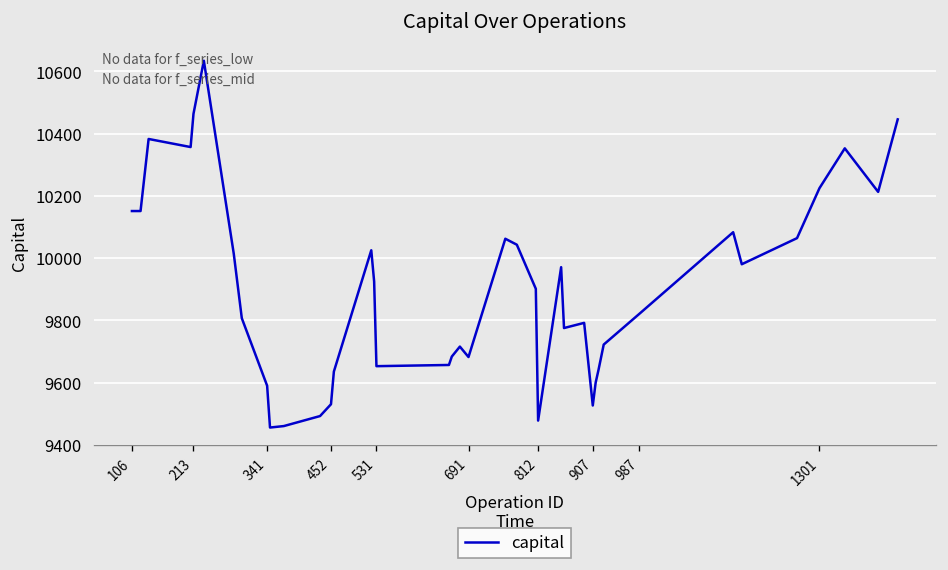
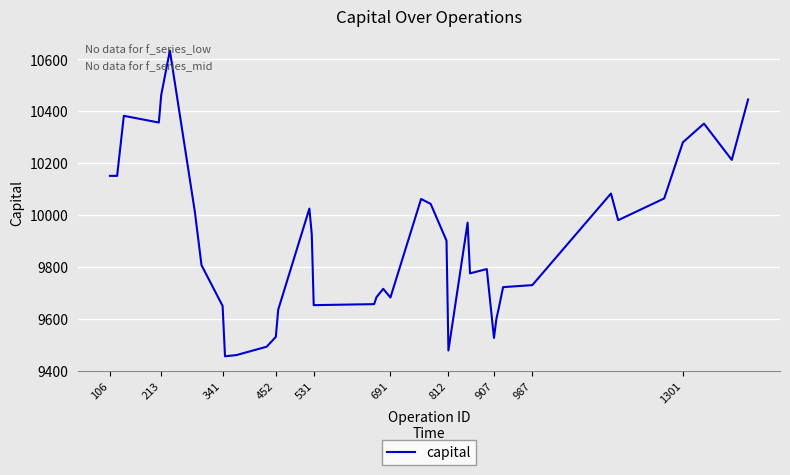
  {
    "106": 10150,
    "213": 10460,
-   "341": 9590,
+   "341": 9650,
    "452": 9530,
    "531": 9650,
    "691": 9680,
    "812": 9480,
    "907": 9530,
-   "987": 9820,
-   "1301": 10220
+   "987": 9730,
+   "1301": 10280
  }
